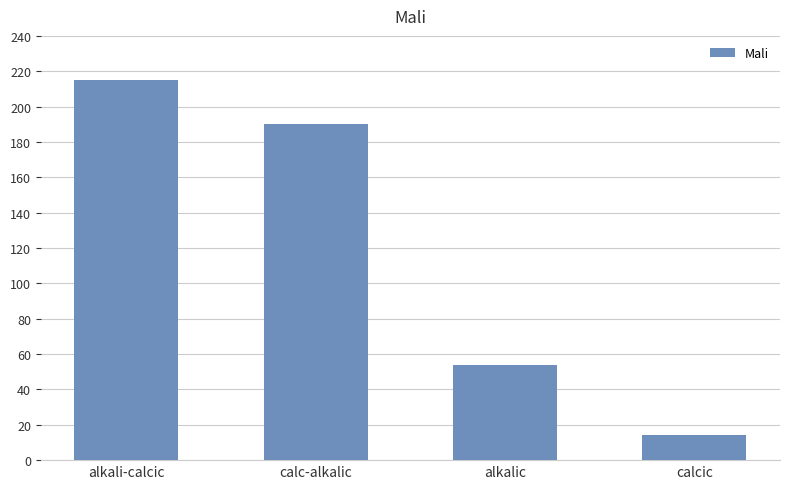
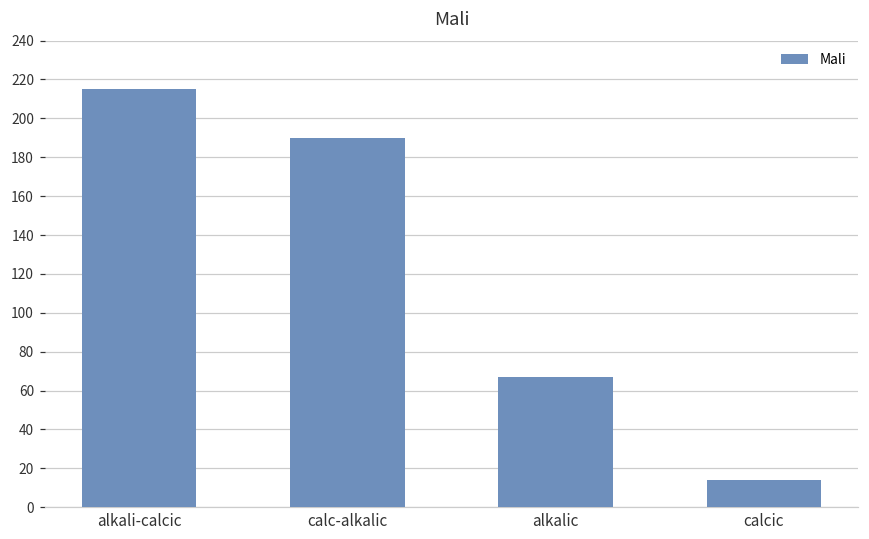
  {
    "alkali-calcic": 215,
    "calc-alkalic": 190,
-   "alkalic": 54,
+   "alkalic": 67,
    "calcic": 14
  }
